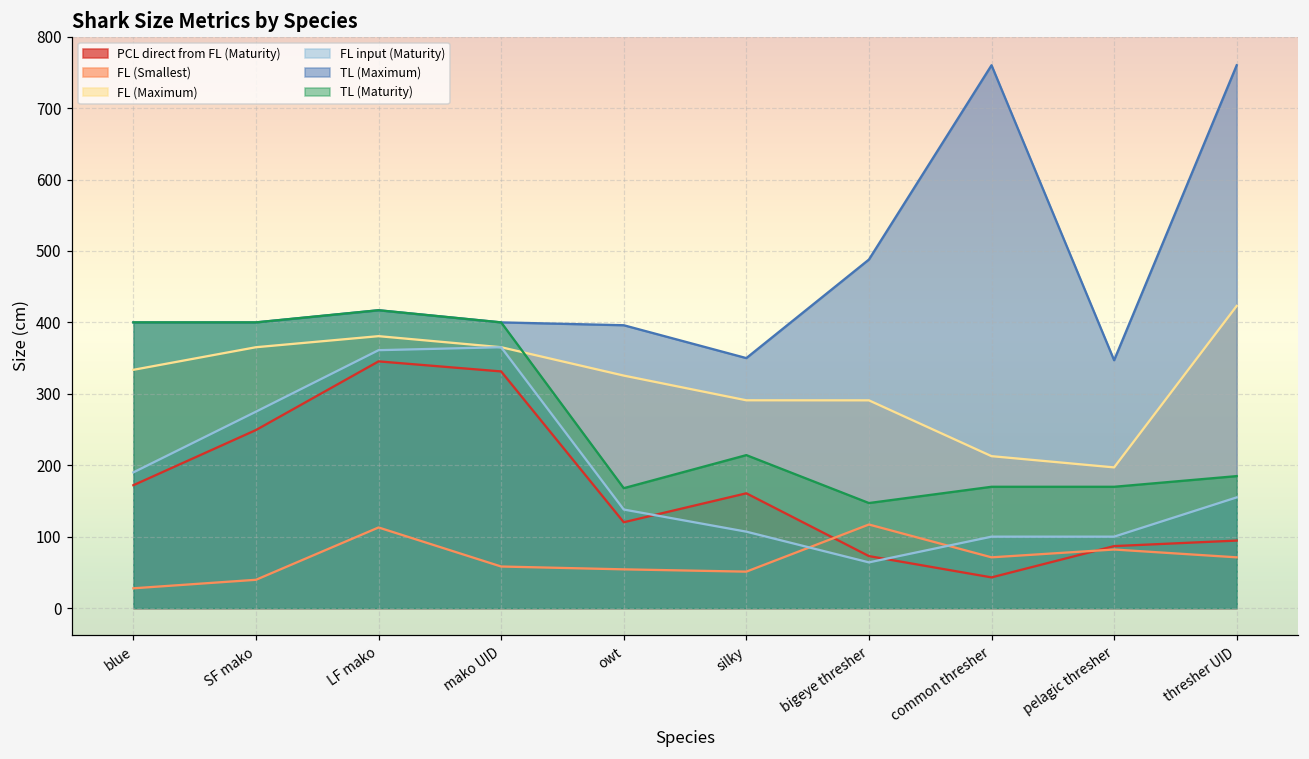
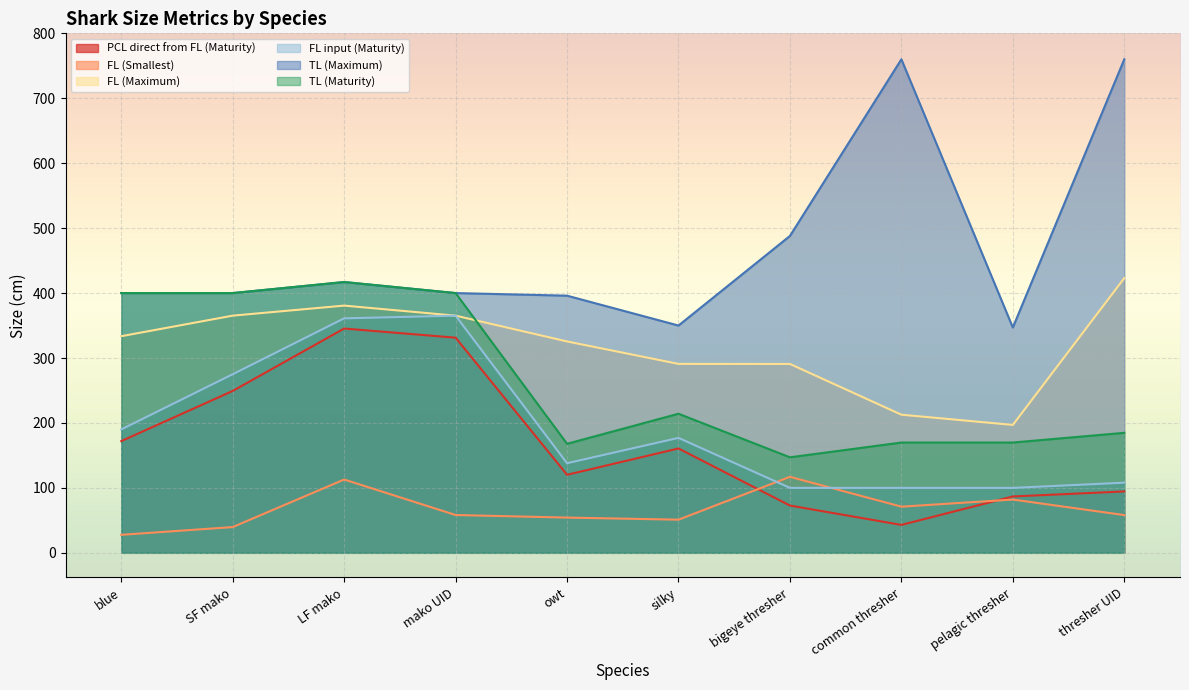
  {
    "PCL direct from FL (Maturity)": {
      "blue": 170,
      "SF mako": 250,
      "LF mako": 350,
      "mako UID": 330,
      "owt": 120,
      "silky": 160,
      "bigeye thresher": 70,
      "common thresher": 40,
      "pelagic thresher": 90,
      "thresher UID": 90
    },
    "FL (Smallest)": {
      "blue": 30,
      "SF mako": 40,
      "LF mako": 110,
      "mako UID": 60,
      "owt": 50,
      "silky": 50,
      "bigeye thresher": 120,
      "common thresher": 70,
      "pelagic thresher": 80,
-     "thresher UID": 70
+     "thresher UID": 60
    },
    "FL (Maximum)": {
      "blue": 330,
      "SF mako": 370,
      "LF mako": 380,
      "owt": 330,
      "silky": 290,
      "bigeye thresher": 290,
      "common thresher": 210,
      "pelagic thresher": 200,
      "thresher UID": 420
    },
    "FL input (Maturity)": {
      "blue": 190,
      "SF mako": 280,
      "LF mako": 360,
      "owt": 140,
-     "silky": 110,
-     "bigeye thresher": 60,
+     "silky": 180,
+     "bigeye thresher": 100,
      "common thresher": 100,
      "pelagic thresher": 100,
-     "thresher UID": 160
+     "thresher UID": 110
    },
    "TL (Maximum)": {
      "owt": 400,
      "silky": 350,
      "bigeye thresher": 490,
      "common thresher": 760,
      "pelagic thresher": 350,
      "thresher UID": 760
    },
    "TL (Maturity)": {
      "owt": 170,
      "silky": 210,
      "bigeye thresher": 150,
      "common thresher": 170,
      "pelagic thresher": 170,
      "thresher UID": 180
    }
  }
